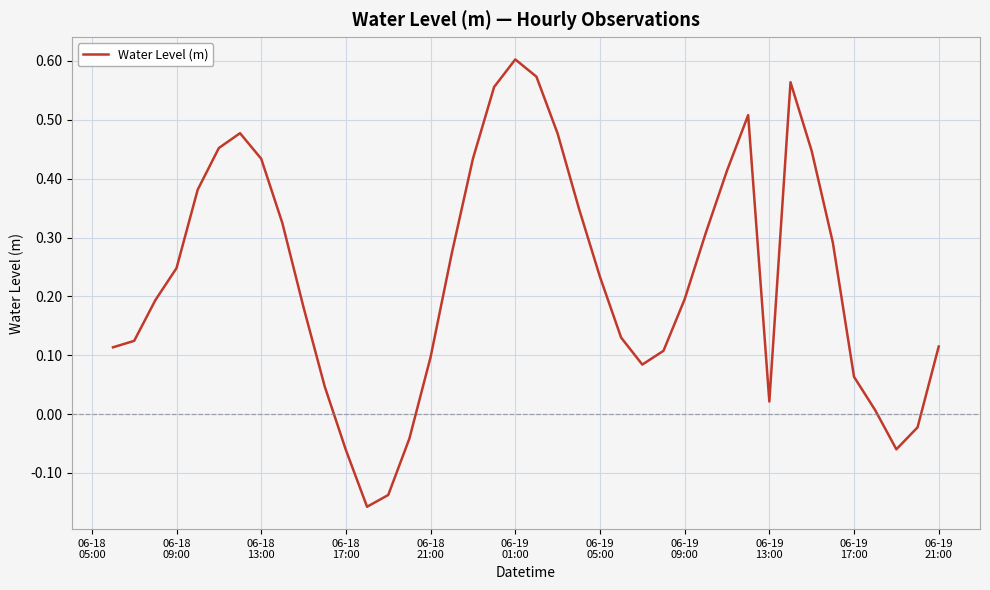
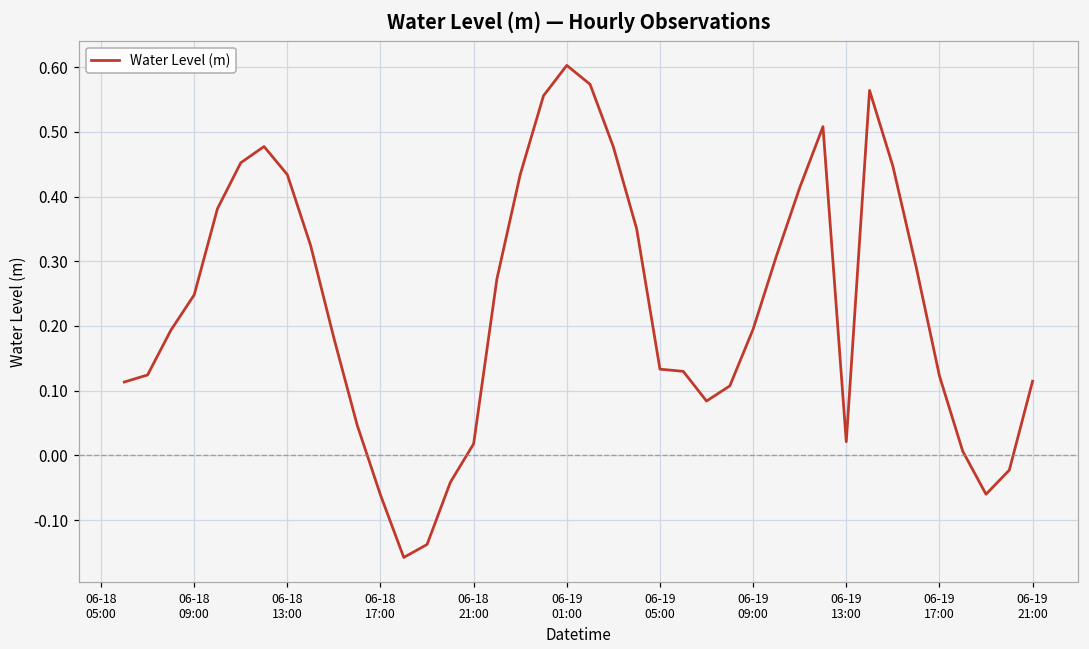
  {
    "06-18 09:00": 0.25,
    "06-18 13:00": 0.43,
    "06-18 17:00": -0.06,
-   "06-18 21:00": 0.10,
+   "06-18 21:00": 0.02,
    "06-19 01:00": 0.60,
-   "06-19 05:00": 0.23,
+   "06-19 05:00": 0.13,
    "06-19 09:00": 0.20,
    "06-19 13:00": 0.02,
-   "06-19 17:00": 0.06,
+   "06-19 17:00": 0.12,
    "06-19 21:00": 0.11
  }
